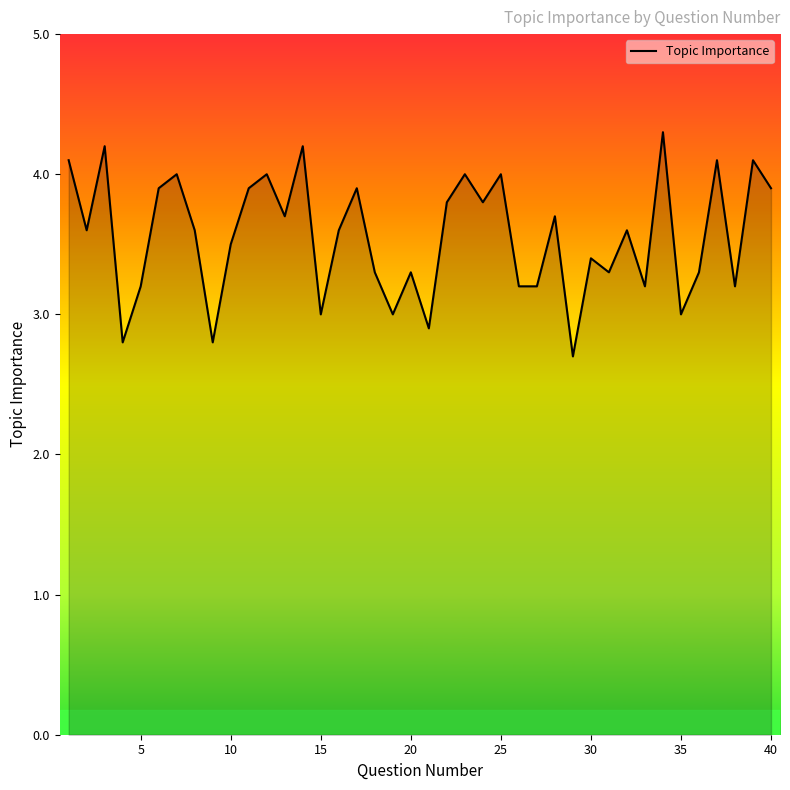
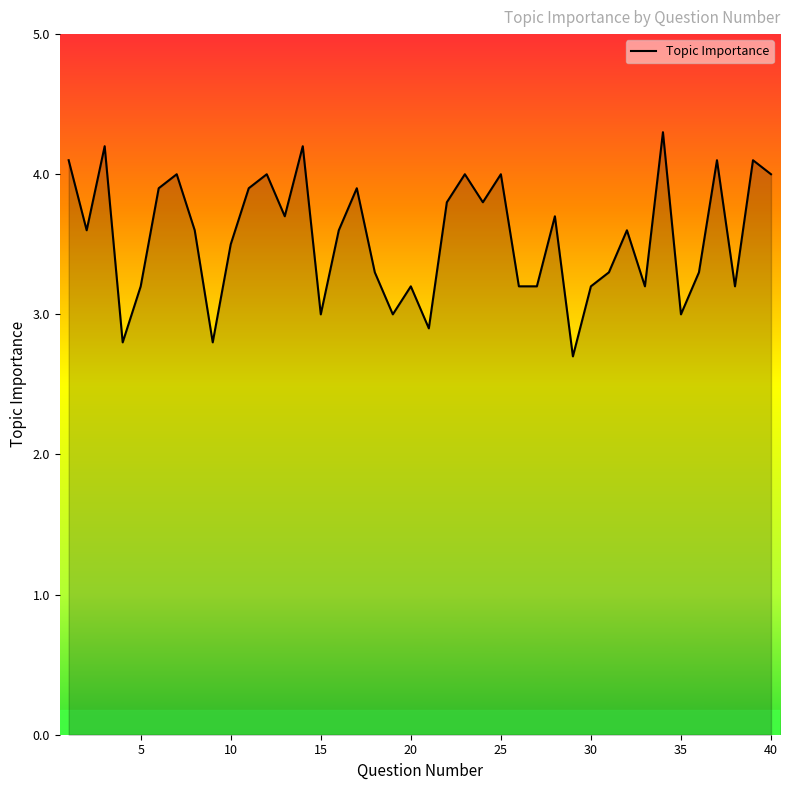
  {
    "5": 3.2,
    "10": 3.5,
    "15": 3.0,
-   "20": 3.3,
+   "20": 3.2,
    "25": 4.0,
-   "30": 3.4,
+   "30": 3.2,
    "35": 3.0,
-   "40": 3.9
+   "40": 4.0
  }
